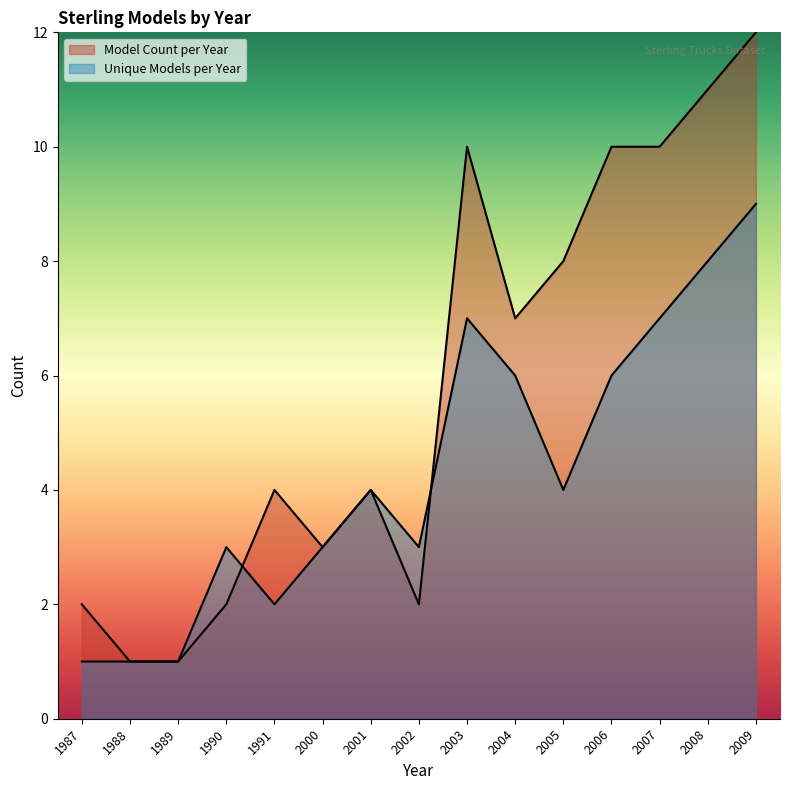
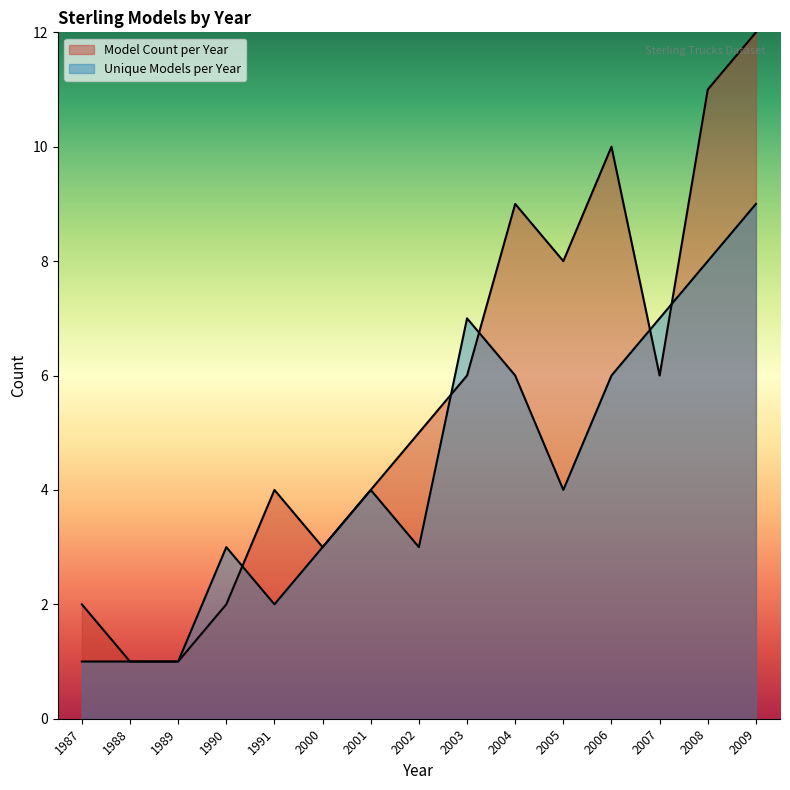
  {
    "Model Count per Year": {
      "1987": 2,
      "1990": 2,
      "1991": 4,
-     "2002": 2,
-     "2003": 10,
-     "2004": 7,
+     "2002": 5,
+     "2003": 6,
+     "2004": 9,
      "2005": 8,
      "2006": 10,
-     "2007": 10,
+     "2007": 6,
      "2008": 11,
      "2009": 12
    },
    "Unique Models per Year": {
      "1987": 1,
      "1990": 3,
      "1991": 2,
      "2002": 3,
      "2003": 7,
      "2004": 6,
      "2005": 4,
      "2006": 6,
      "2007": 7,
      "2008": 8,
      "2009": 9
    }
  }
